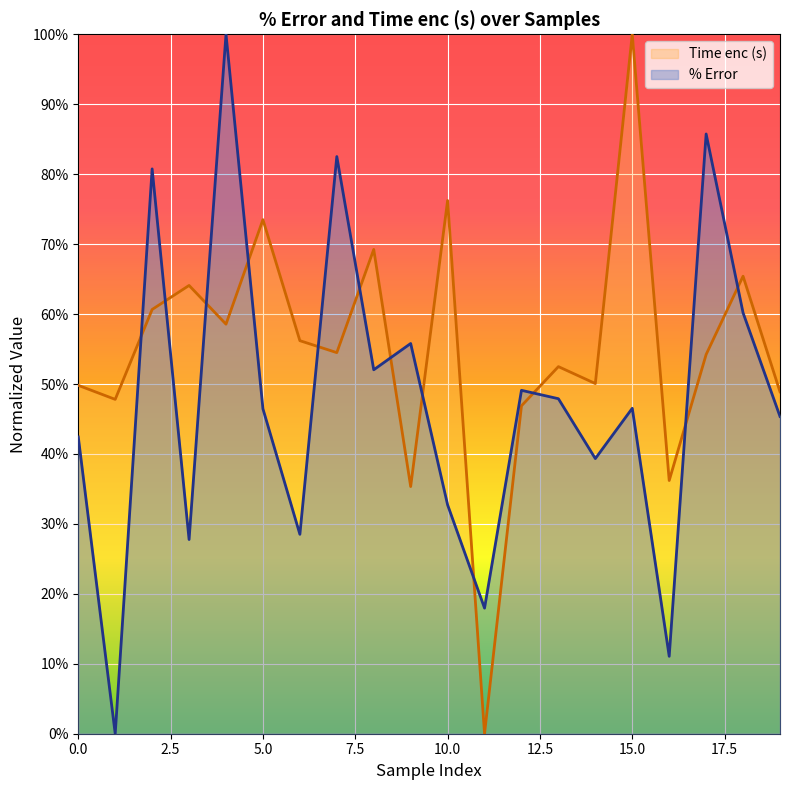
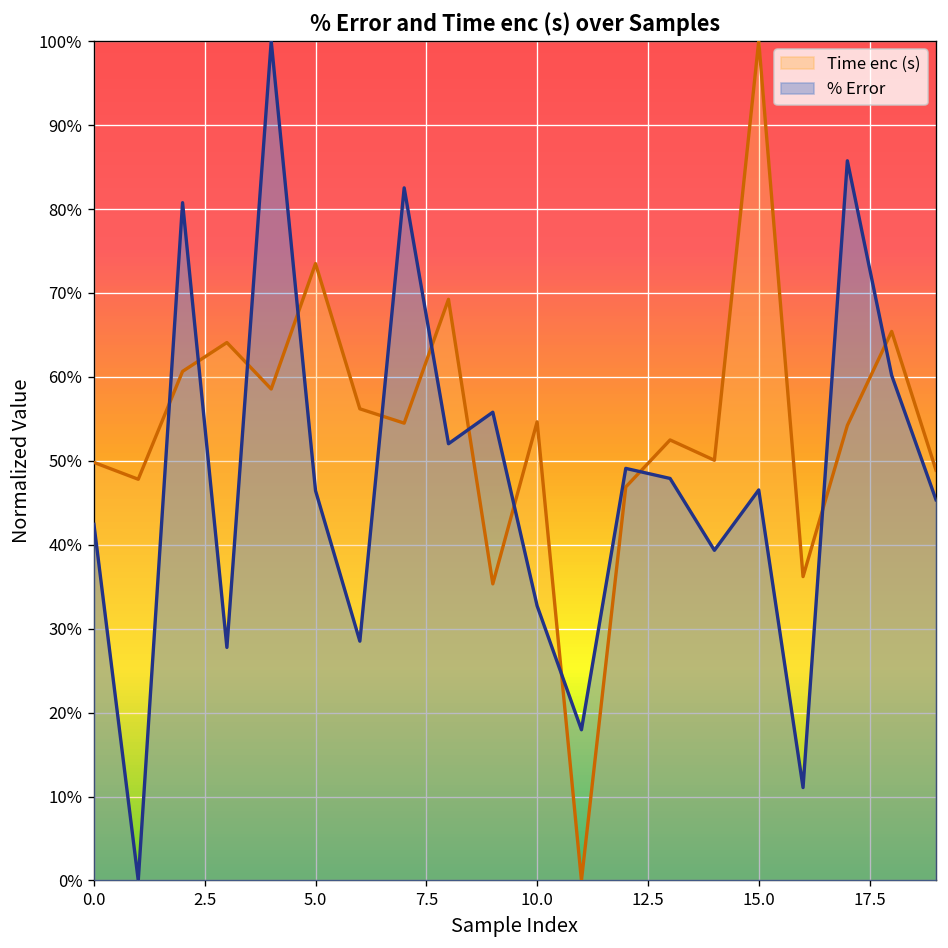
  {
    "Time enc (s)": {
      "0.0": "50%",
      "5.0": "73%",
-     "10.0": "76%",
+     "10.0": "55%",
      "15.0": "100%"
    },
    "% Error": {
      "0.0": "42%",
      "5.0": "46%",
      "10.0": "33%",
      "15.0": "47%"
    }
  }
